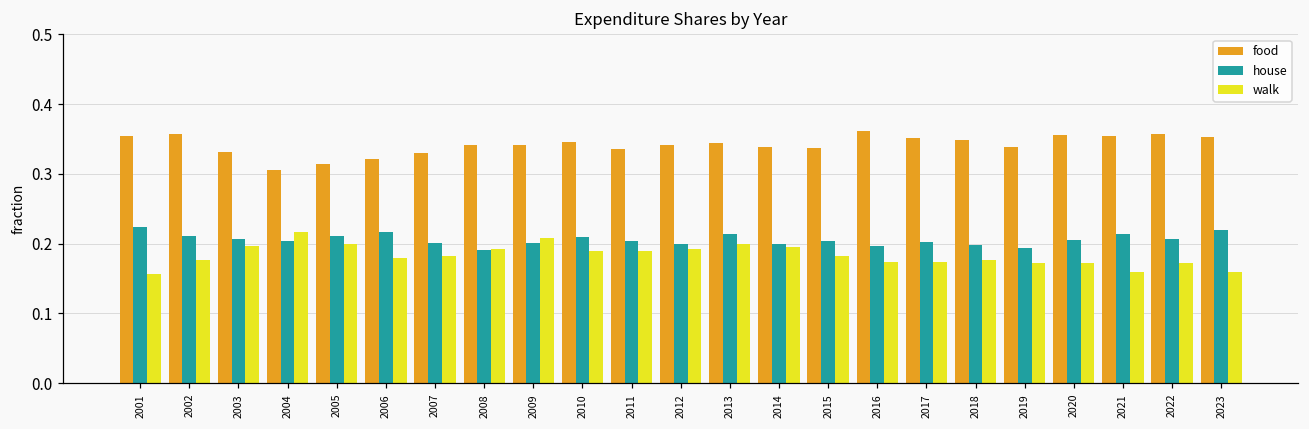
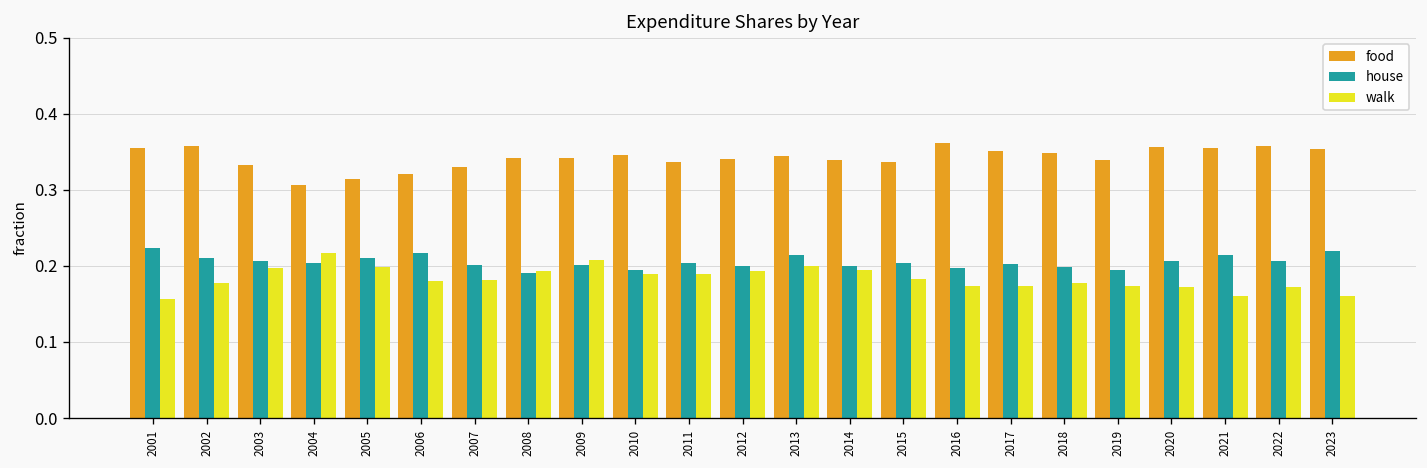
  {
    "food": {
      "2001": 0.36,
      "2002": 0.36,
      "2003": 0.33,
      "2004": 0.31,
      "2005": 0.31,
      "2006": 0.32,
      "2007": 0.33,
      "2008": 0.34,
      "2009": 0.34,
      "2010": 0.35,
      "2011": 0.34,
      "2012": 0.34,
      "2013": 0.34,
      "2014": 0.34,
      "2015": 0.34,
      "2016": 0.36,
      "2017": 0.35,
      "2018": 0.35,
      "2019": 0.34,
      "2020": 0.36,
      "2021": 0.36,
      "2022": 0.36,
      "2023": 0.35
    },
    "house": {
      "2001": 0.22,
      "2002": 0.21,
      "2003": 0.21,
      "2004": 0.20,
      "2005": 0.21,
      "2006": 0.22,
      "2007": 0.20,
      "2008": 0.19,
      "2009": 0.20,
-     "2010": 0.21,
+     "2010": 0.19,
      "2011": 0.20,
      "2012": 0.20,
      "2013": 0.21,
      "2014": 0.20,
      "2015": 0.20,
      "2016": 0.20,
      "2017": 0.20,
      "2018": 0.20,
      "2019": 0.19,
      "2020": 0.21,
      "2021": 0.21,
      "2022": 0.21,
      "2023": 0.22
    },
    "walk": {
      "2001": 0.16,
      "2002": 0.18,
      "2003": 0.20,
      "2004": 0.22,
      "2005": 0.20,
      "2006": 0.18,
      "2007": 0.18,
      "2008": 0.19,
      "2009": 0.21,
      "2010": 0.19,
      "2011": 0.19,
      "2012": 0.19,
      "2013": 0.20,
      "2014": 0.20,
      "2015": 0.18,
      "2016": 0.17,
      "2017": 0.17,
      "2018": 0.18,
      "2019": 0.17,
      "2020": 0.17,
      "2021": 0.16,
      "2022": 0.17,
      "2023": 0.16
    }
  }
